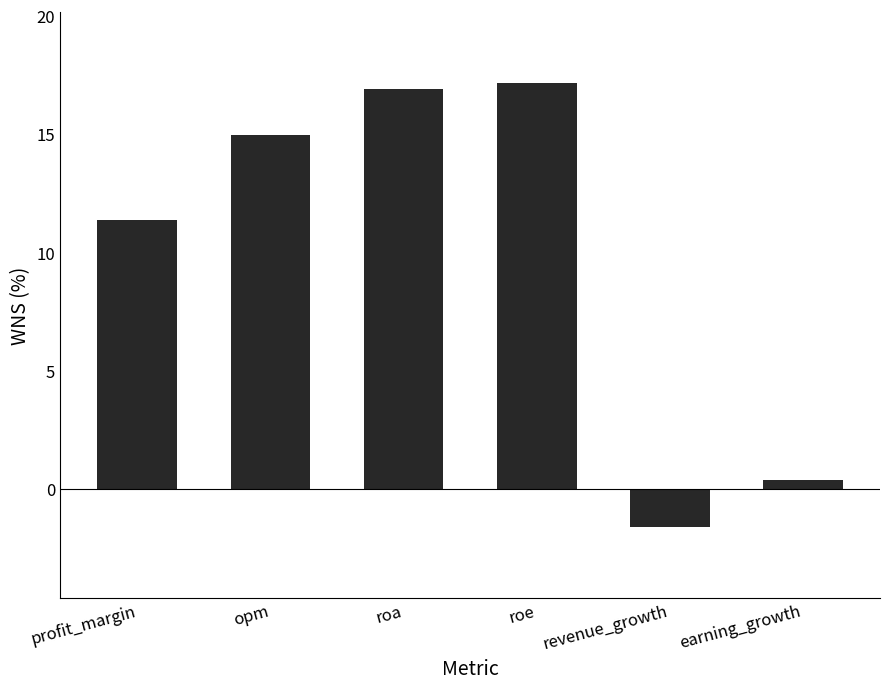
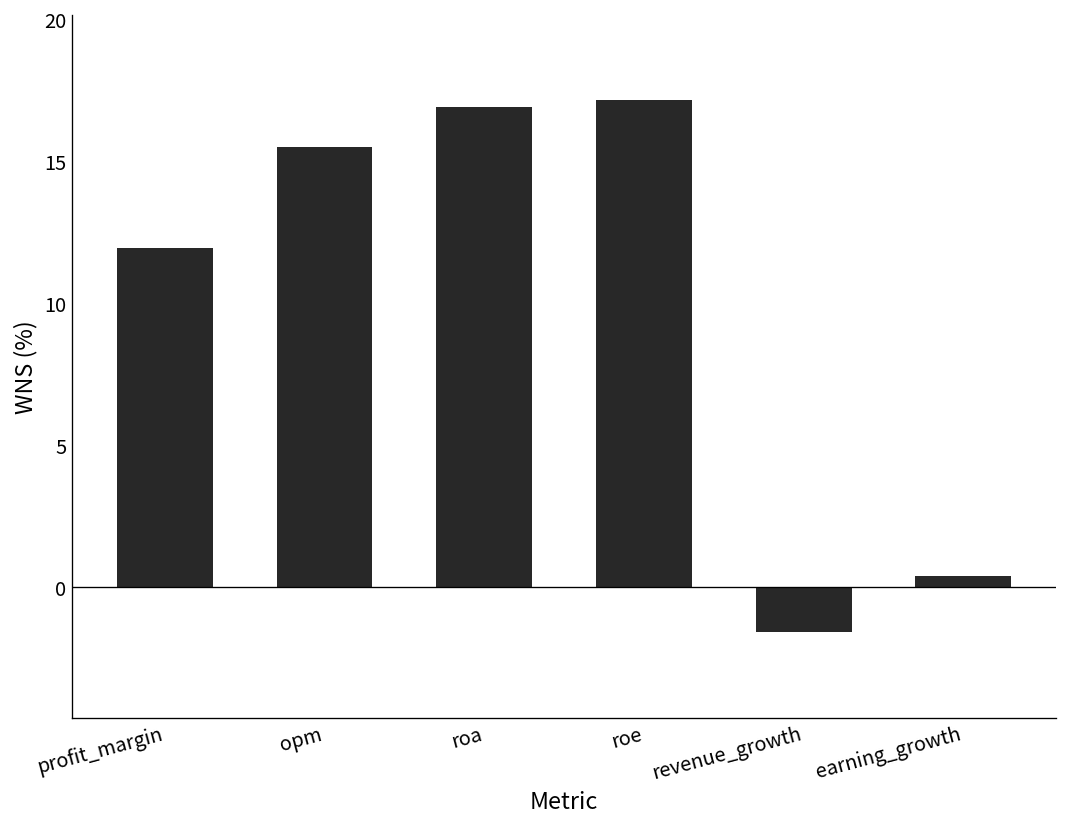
  {
-   "profit_margin": 11.4,
-   "opm": 15.0,
+   "profit_margin": 11.9,
+   "opm": 15.5,
    "roa": 16.9,
    "roe": 17.2,
    "revenue_growth": -1.6,
    "earning_growth": 0.4
  }
